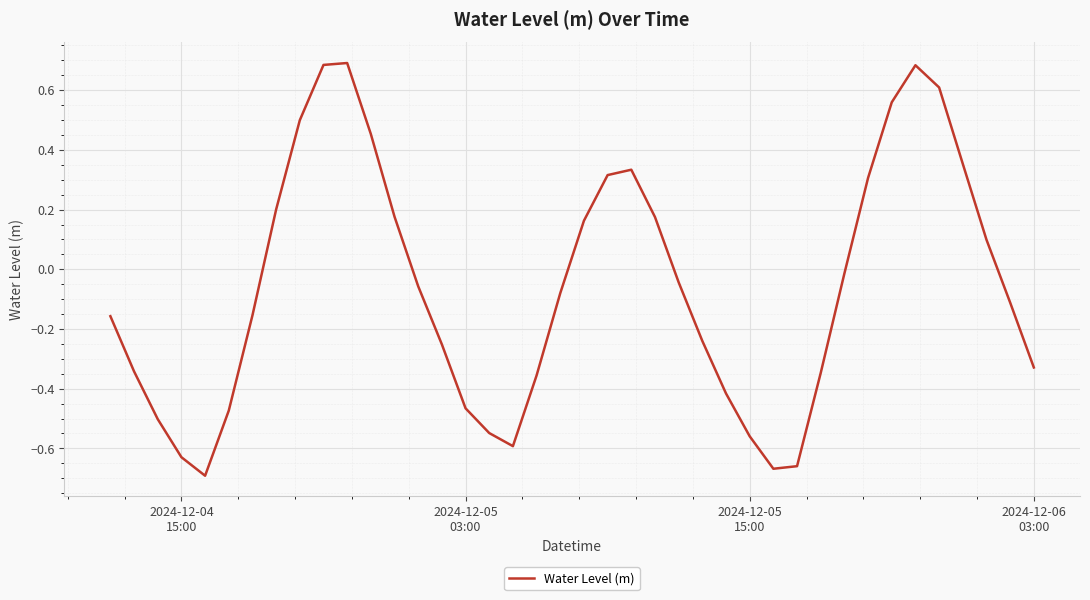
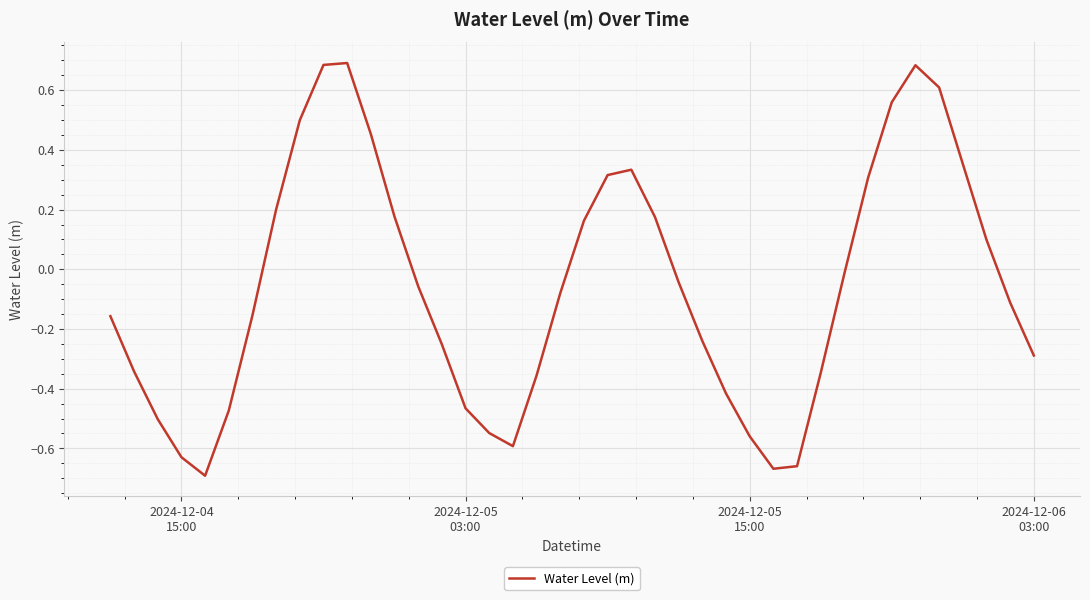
  {
    "2024-12-04 15:00": -0.63,
    "2024-12-05 03:00": -0.47,
    "2024-12-05 15:00": -0.56,
-   "2024-12-06 03:00": -0.33
+   "2024-12-06 03:00": -0.29
  }
